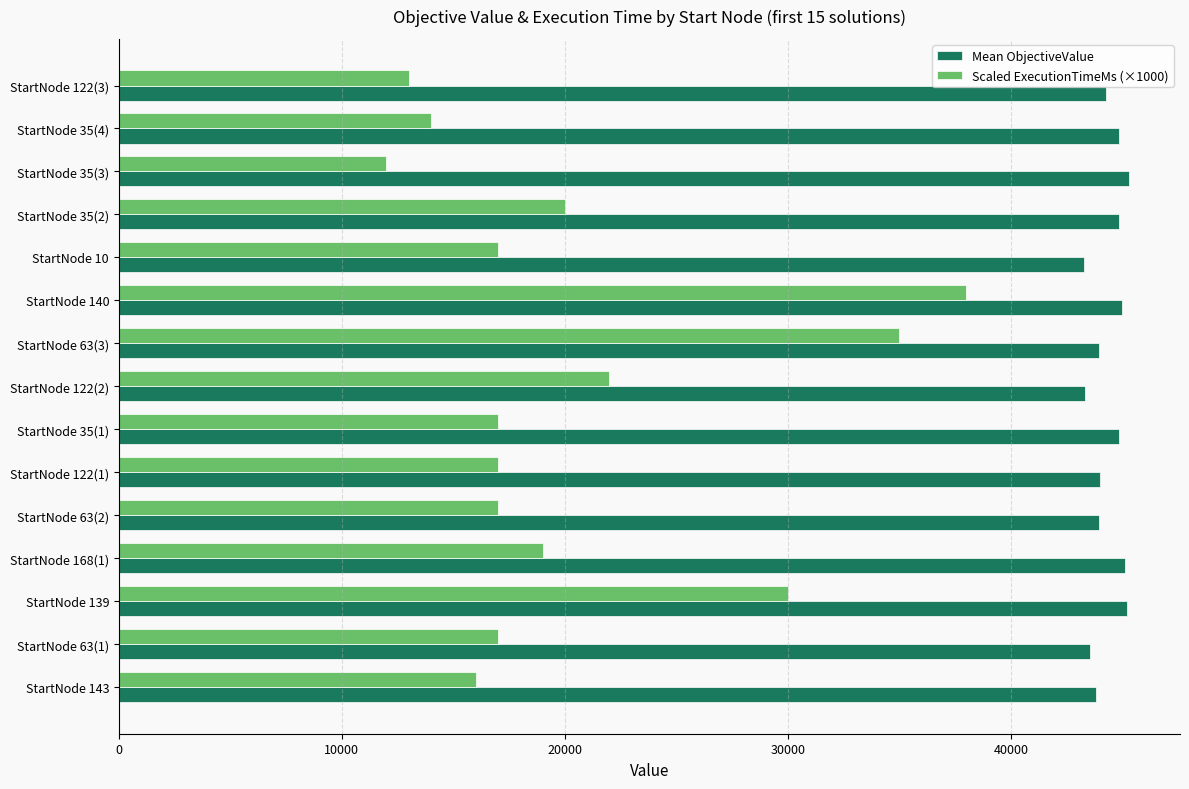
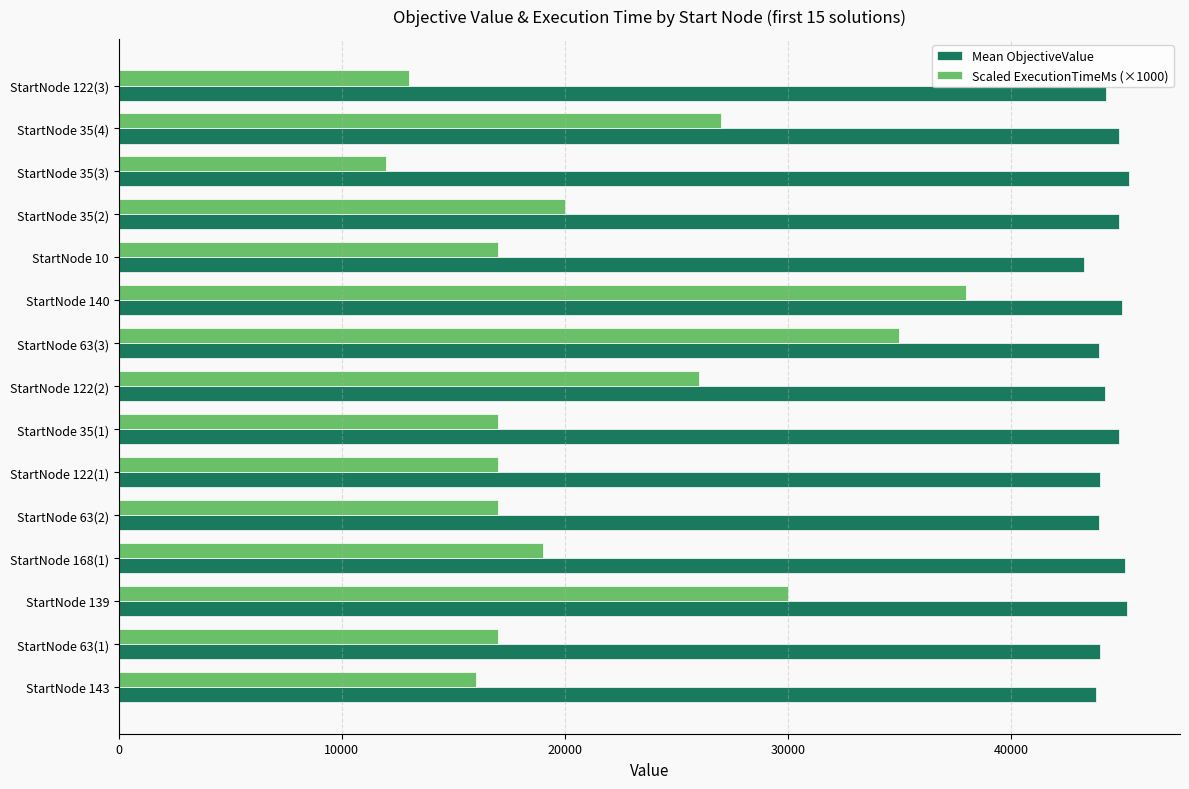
  {
    "Mean ObjectiveValue": {
      "StartNode 122(3)": 44300,
      "StartNode 35(4)": 44800,
      "StartNode 35(3)": 45300,
      "StartNode 35(2)": 44800,
      "StartNode 10": 43300,
      "StartNode 140": 45000,
      "StartNode 63(3)": 44000,
-     "StartNode 122(2)": 43300,
+     "StartNode 122(2)": 44200,
      "StartNode 35(1)": 44800,
      "StartNode 122(1)": 44000,
      "StartNode 63(2)": 44000,
      "StartNode 168(1)": 45100,
      "StartNode 139": 45200,
-     "StartNode 63(1)": 43600,
+     "StartNode 63(1)": 44000,
      "StartNode 143": 43800
    },
    "Scaled ExecutionTimeMs (×1000)": {
      "StartNode 122(3)": 13000,
-     "StartNode 35(4)": 14000,
+     "StartNode 35(4)": 27000,
      "StartNode 35(3)": 12000,
      "StartNode 35(2)": 20000,
      "StartNode 10": 17000,
      "StartNode 140": 38000,
      "StartNode 63(3)": 35000,
-     "StartNode 122(2)": 22000,
+     "StartNode 122(2)": 26000,
      "StartNode 35(1)": 17000,
      "StartNode 122(1)": 17000,
      "StartNode 63(2)": 17000,
      "StartNode 168(1)": 19000,
      "StartNode 139": 30000,
      "StartNode 63(1)": 17000,
      "StartNode 143": 16000
    }
  }
